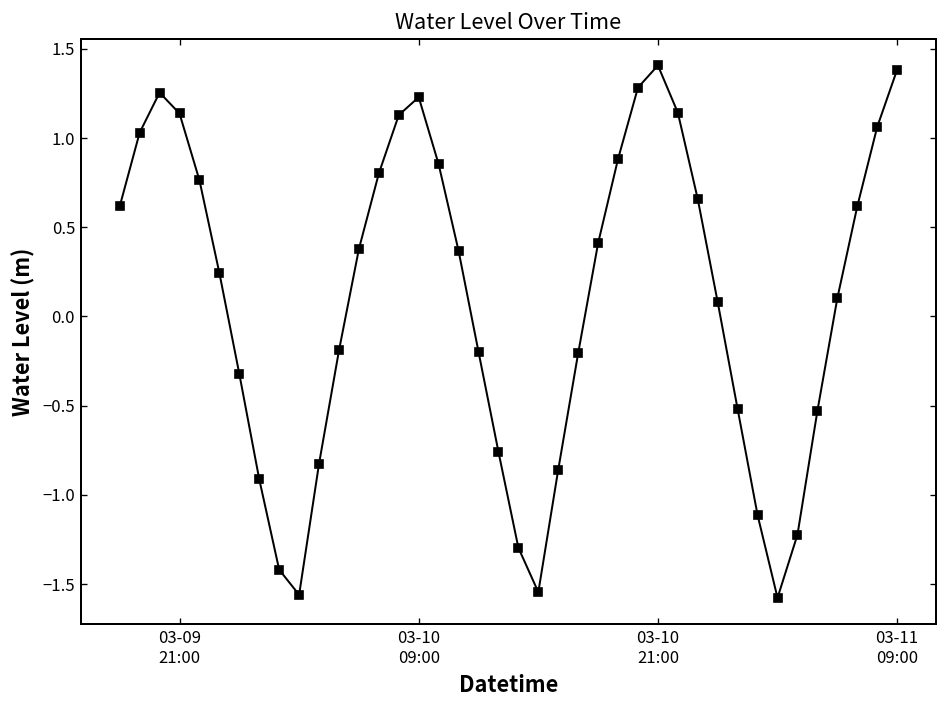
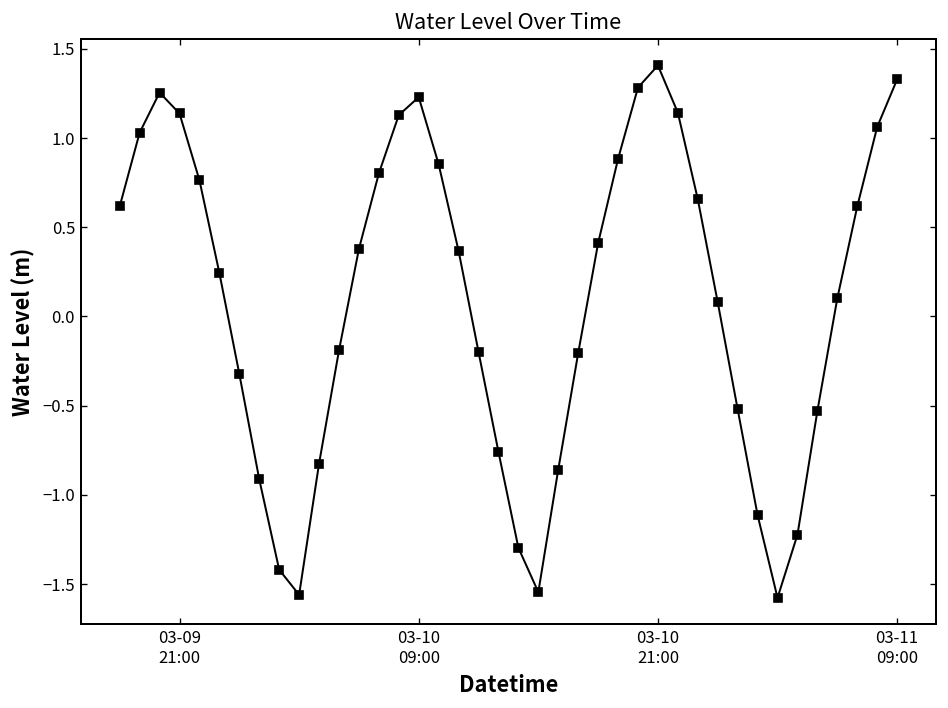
  {
    "03-09 21:00": 1.14,
    "03-10 09:00": 1.23,
    "03-10 21:00": 1.41,
-   "03-11 09:00": 1.38
+   "03-11 09:00": 1.33
  }
